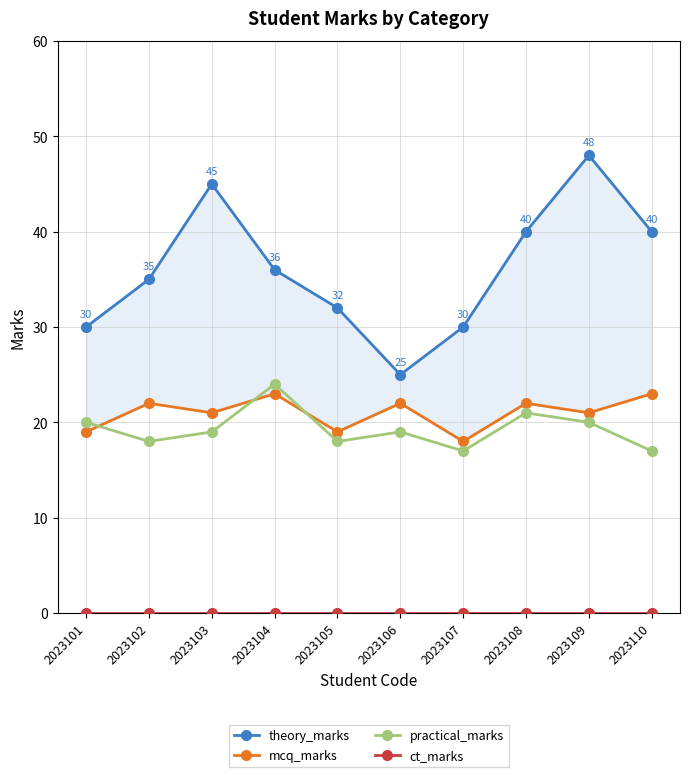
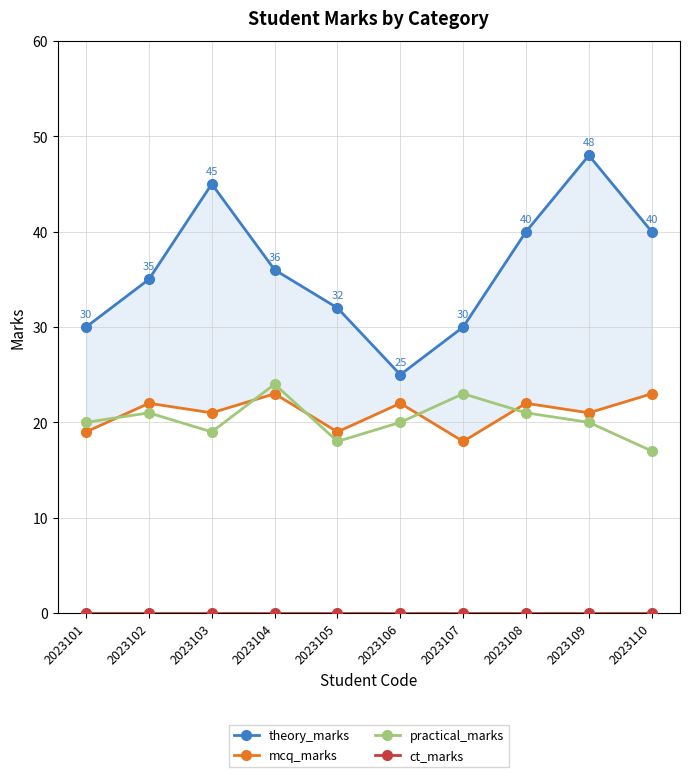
  {
    "theory_marks": {
      "2023101": 30,
      "2023102": 35,
      "2023103": 45,
      "2023104": 36,
      "2023105": 32,
      "2023106": 25,
      "2023107": 30,
      "2023108": 40,
      "2023109": 48,
      "2023110": 40
    },
    "mcq_marks": {
      "2023101": 19,
      "2023102": 22,
      "2023103": 21,
      "2023104": 23,
      "2023105": 19,
      "2023106": 22,
      "2023107": 18,
      "2023108": 22,
      "2023109": 21,
      "2023110": 23
    },
    "practical_marks": {
      "2023101": 20,
-     "2023102": 18,
+     "2023102": 21,
      "2023103": 19,
      "2023104": 24,
      "2023105": 18,
-     "2023106": 19,
-     "2023107": 17,
+     "2023106": 20,
+     "2023107": 23,
      "2023108": 21,
      "2023109": 20,
      "2023110": 17
    },
    "ct_marks": {
      "2023101": 0,
      "2023102": 0,
      "2023103": 0,
      "2023104": 0,
      "2023105": 0,
      "2023106": 0,
      "2023107": 0,
      "2023108": 0,
      "2023109": 0,
      "2023110": 0
    }
  }
